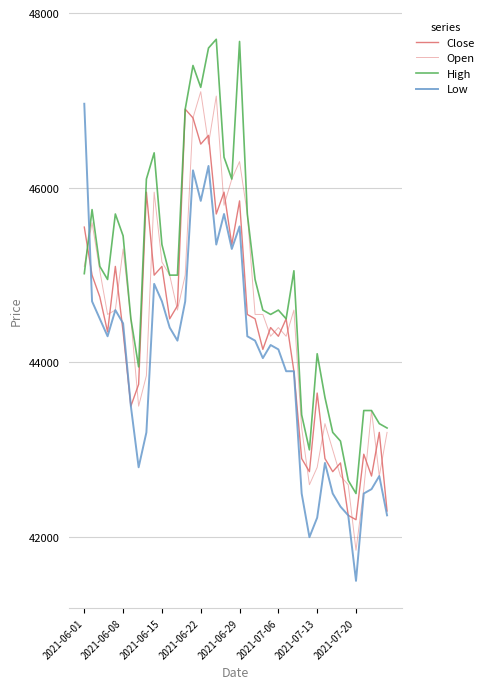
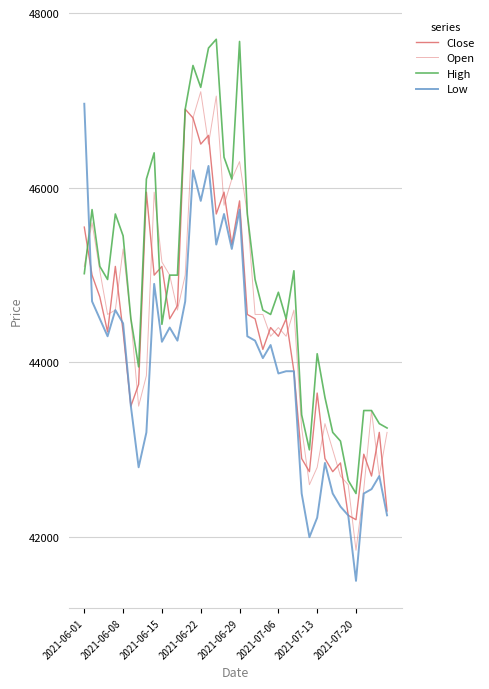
  {
    "High": {
      "2021-06-01": 45000,
      "2021-06-08": 45500,
-     "2021-06-15": 45400,
+     "2021-06-15": 44400,
      "2021-06-22": 47200,
      "2021-06-29": 47700,
-     "2021-07-06": 44600,
+     "2021-07-06": 44800,
      "2021-07-13": 44100,
      "2021-07-20": 42500
    },
    "Low": {
      "2021-06-01": 47000,
      "2021-06-08": 44400,
-     "2021-06-15": 44700,
+     "2021-06-15": 44200,
      "2021-06-22": 45900,
-     "2021-06-29": 45600,
-     "2021-07-06": 44200,
+     "2021-06-29": 45800,
+     "2021-07-06": 43900,
      "2021-07-13": 42200,
      "2021-07-20": 41500
    }
  }
